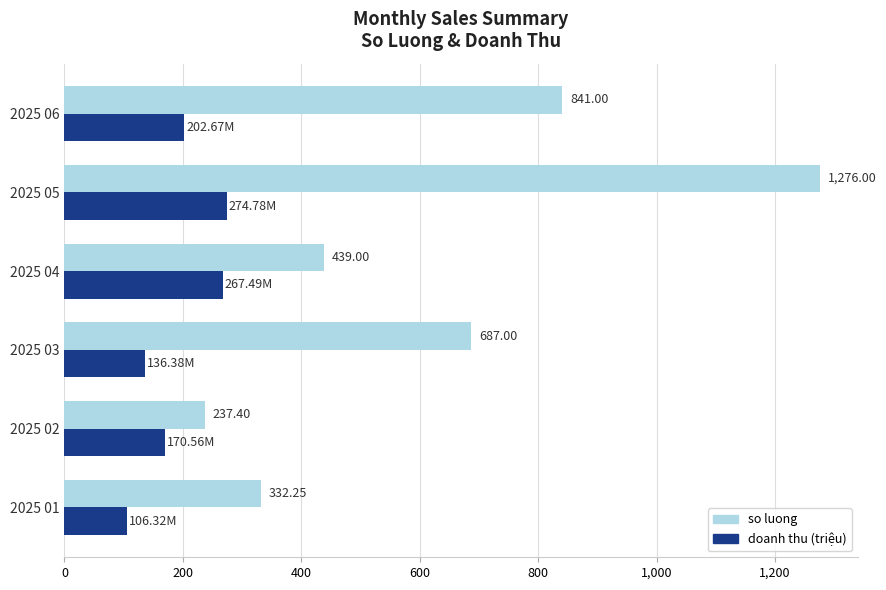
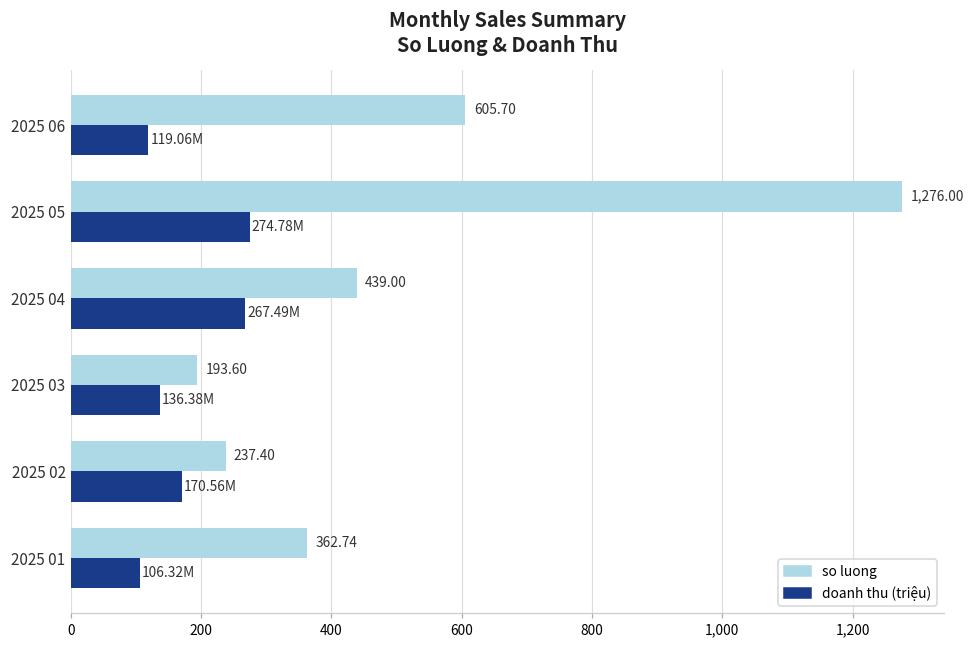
  {
    "so luong": {
-     "2025 06": "841.00",
+     "2025 06": "605.70",
      "2025 05": "1,276.00",
      "2025 04": "439.00",
-     "2025 03": "687.00",
+     "2025 03": "193.60",
      "2025 02": "237.40",
-     "2025 01": "332.25"
+     "2025 01": "362.74"
    },
    "doanh thu (triệu)": {
-     "2025 06": "202.67M",
+     "2025 06": "119.06M",
      "2025 05": "274.78M",
      "2025 04": "267.49M",
      "2025 03": "136.38M",
      "2025 02": "170.56M",
      "2025 01": "106.32M"
    }
  }
